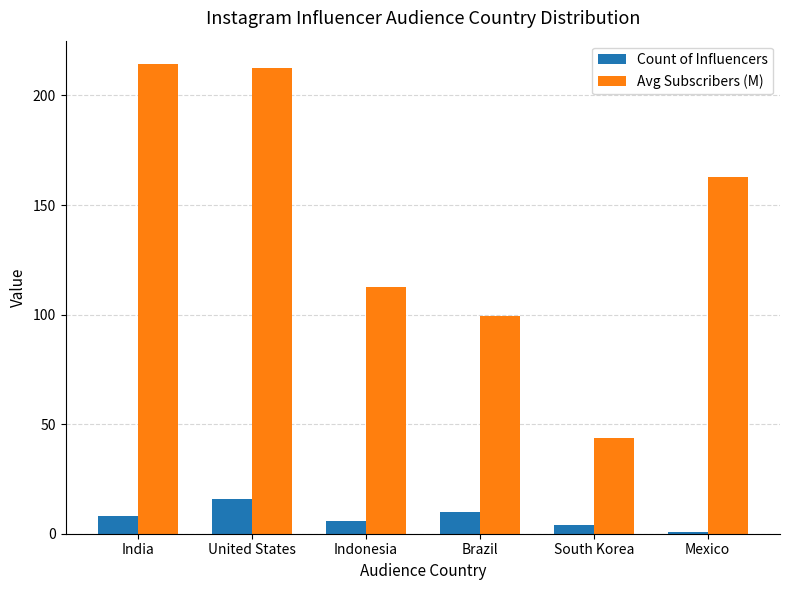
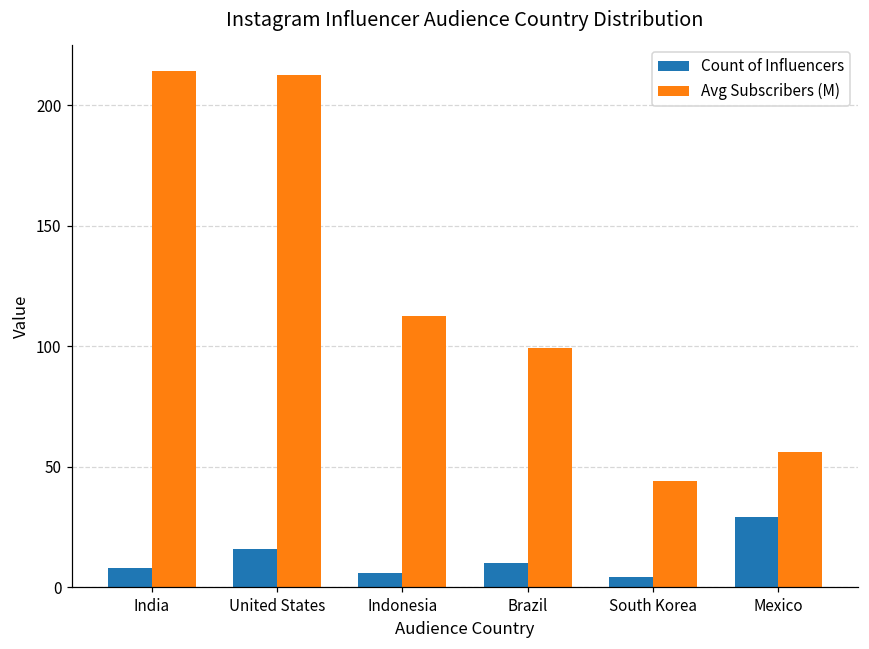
  {
    "Count of Influencers": {
      "India": 8,
      "United States": 16,
      "Indonesia": 6,
      "Brazil": 10,
      "South Korea": 4,
-     "Mexico": 1
+     "Mexico": 29
    },
    "Avg Subscribers (M)": {
      "India": 214,
      "United States": 212,
      "Indonesia": 113,
      "Brazil": 99,
      "South Korea": 44,
-     "Mexico": 163
+     "Mexico": 56
    }
  }
